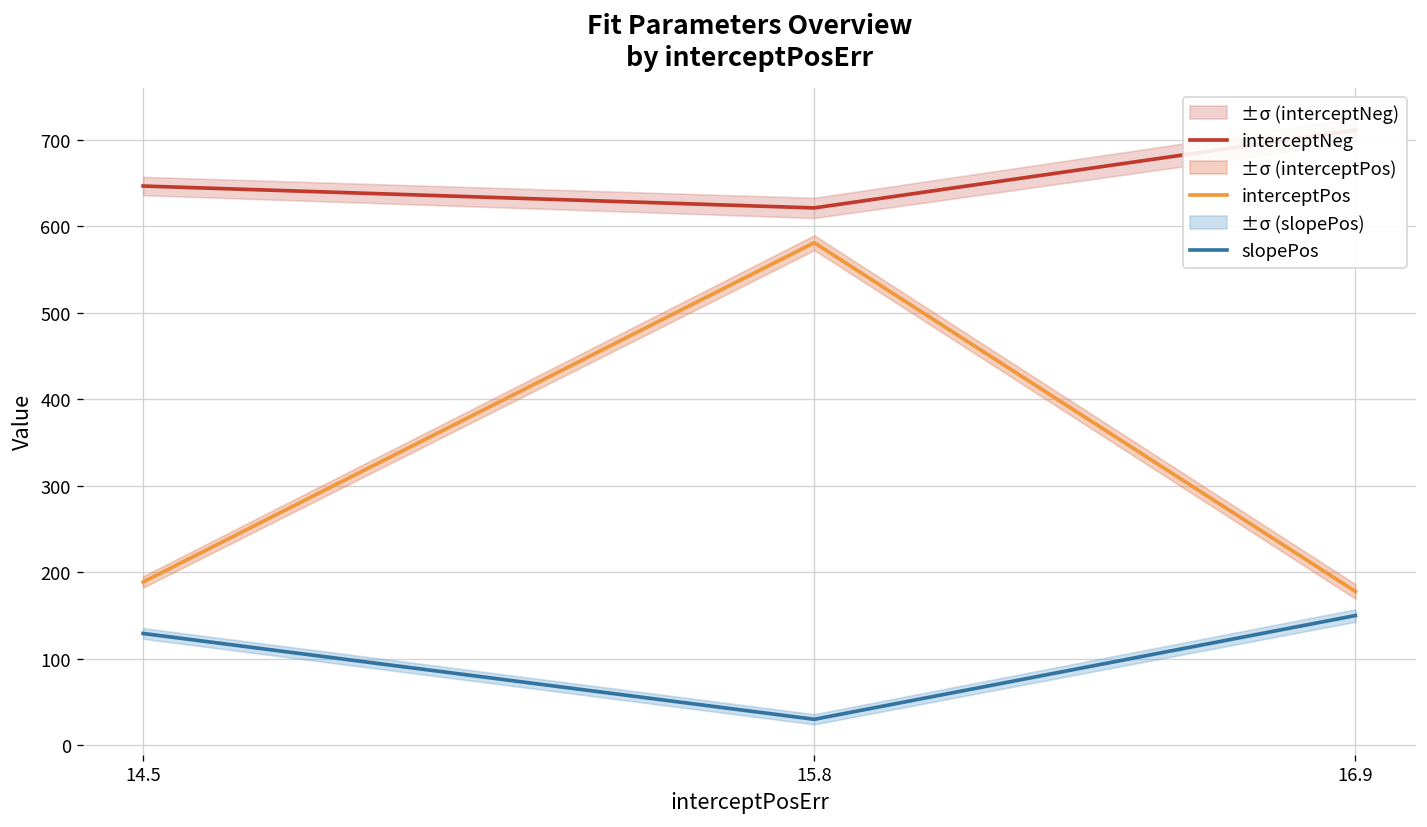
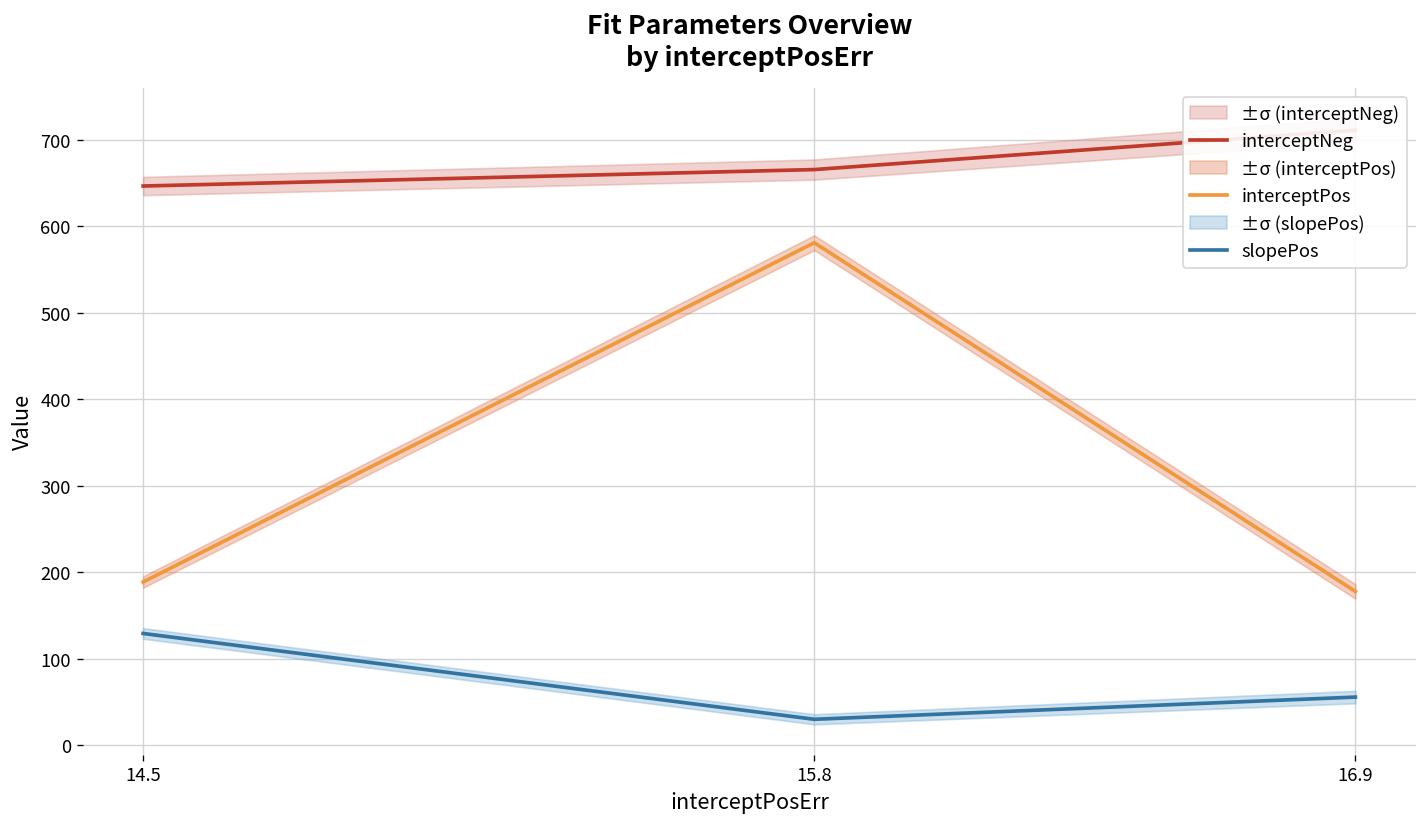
  {
    "interceptNeg": {
      "14.5": 650,
-     "15.8": 620
+     "15.8": 670
    },
    "slopePos": {
      "14.5": 130,
      "15.8": 30,
-     "16.9": 150
+     "16.9": 60
    }
  }
